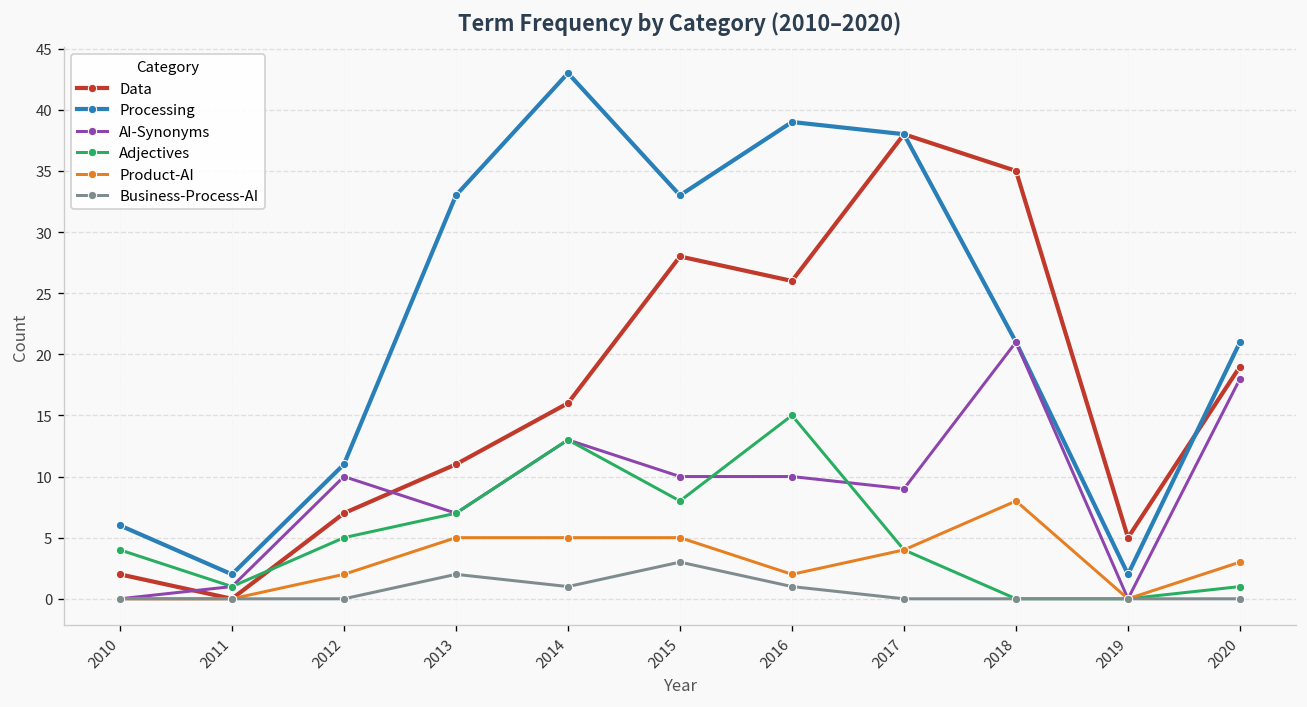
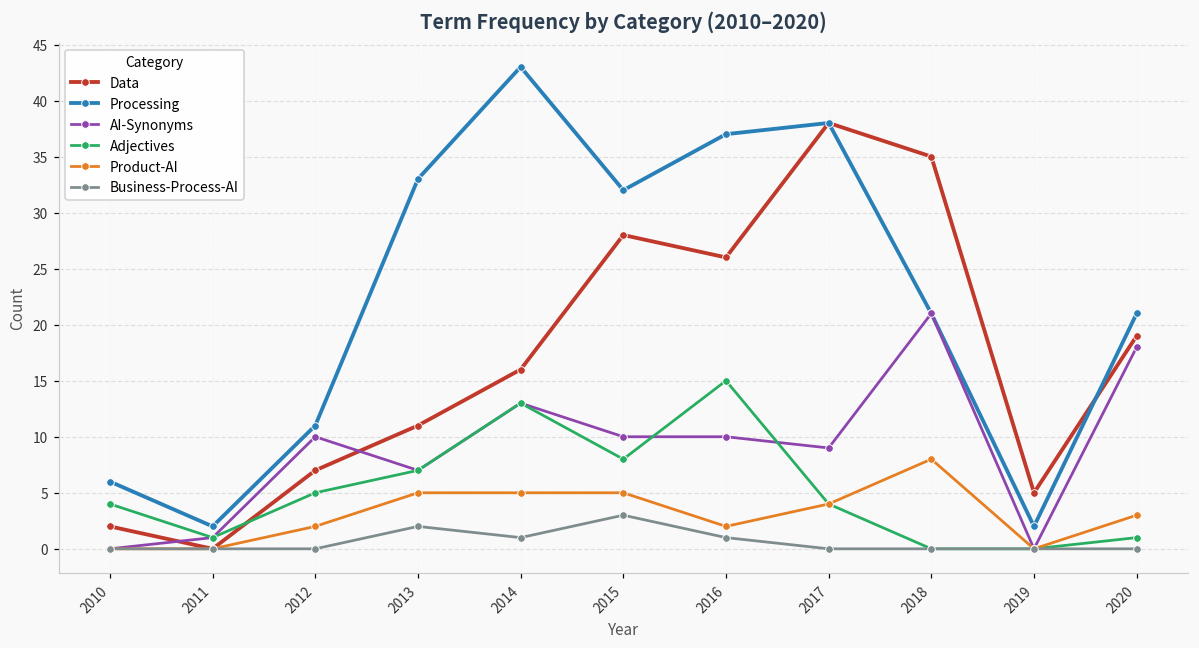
  {
    "Data": {
      "2010": 2,
      "2012": 7,
      "2013": 11,
      "2014": 16,
      "2015": 28,
      "2016": 26,
      "2018": 35,
      "2019": 5,
      "2020": 19
    },
    "Processing": {
      "2010": 6,
      "2011": 2,
      "2012": 11,
      "2013": 33,
      "2014": 43,
-     "2015": 33,
-     "2016": 39,
+     "2015": 32,
+     "2016": 37,
      "2019": 2,
      "2020": 21
    },
    "AI-Synonyms": {
      "2012": 10,
      "2015": 10,
      "2016": 10,
      "2017": 9,
      "2020": 18
    },
    "Adjectives": {
      "2010": 4,
      "2012": 5,
      "2015": 8,
      "2016": 15,
      "2020": 1
    },
    "Product-AI": {
      "2012": 2,
      "2013": 5,
      "2014": 5,
      "2015": 5,
      "2016": 2,
      "2018": 8,
      "2020": 3
    },
    "Business-Process-AI": {
      "2012": 0,
      "2013": 2,
      "2014": 1,
      "2015": 3,
      "2016": 1,
      "2017": 0,
      "2020": 0
    }
  }
